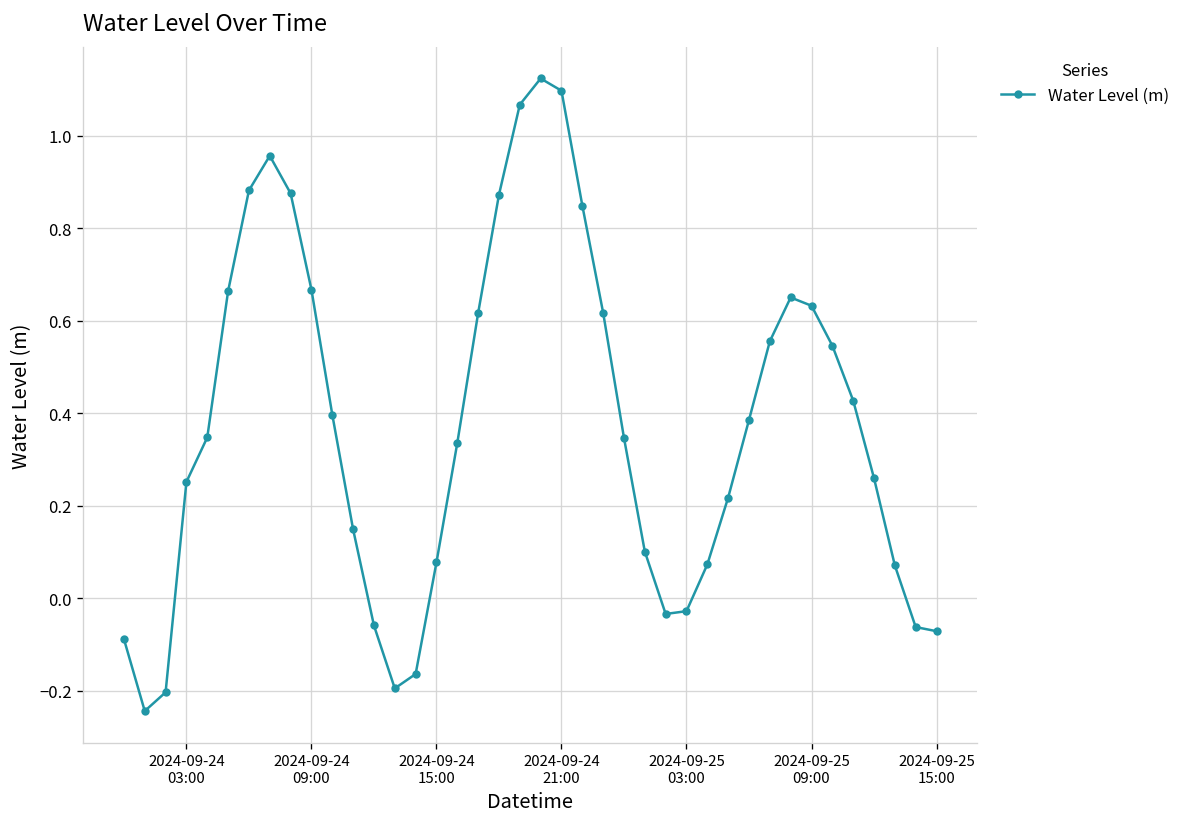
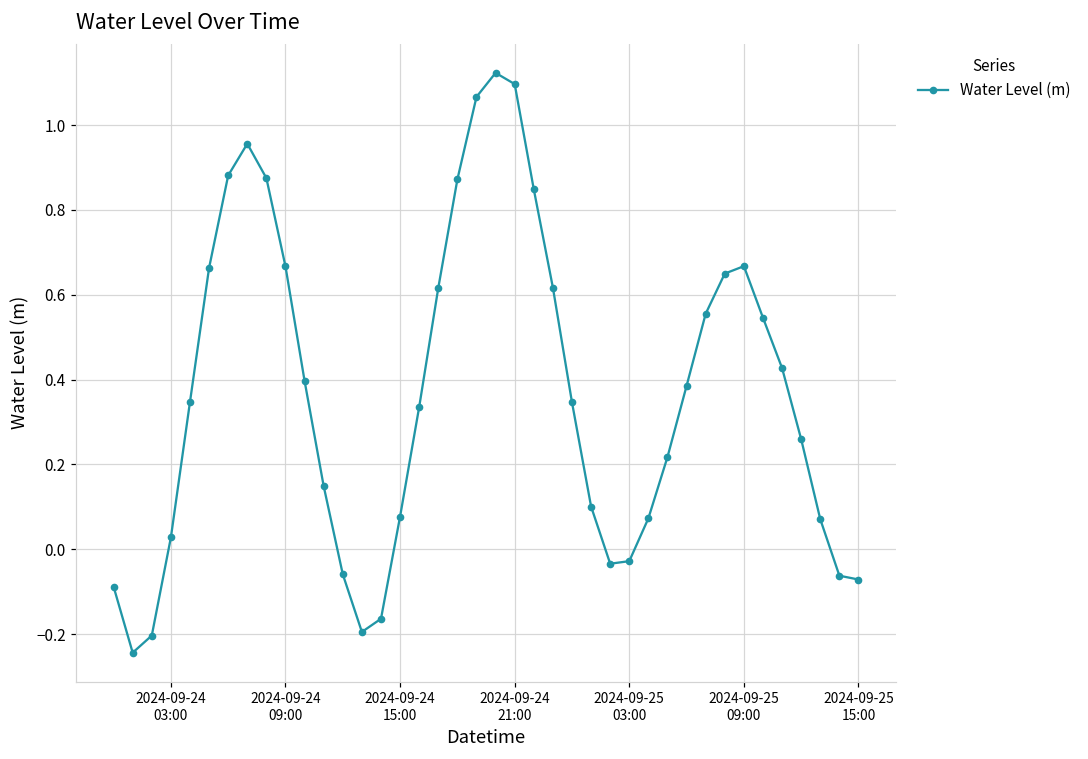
  {
-   "2024-09-24 03:00": 0.25,
+   "2024-09-24 03:00": 0.03,
    "2024-09-24 09:00": 0.67,
    "2024-09-24 15:00": 0.08,
    "2024-09-24 21:00": 1.10,
    "2024-09-25 03:00": -0.03,
-   "2024-09-25 09:00": 0.63,
+   "2024-09-25 09:00": 0.67,
    "2024-09-25 15:00": -0.07
  }
